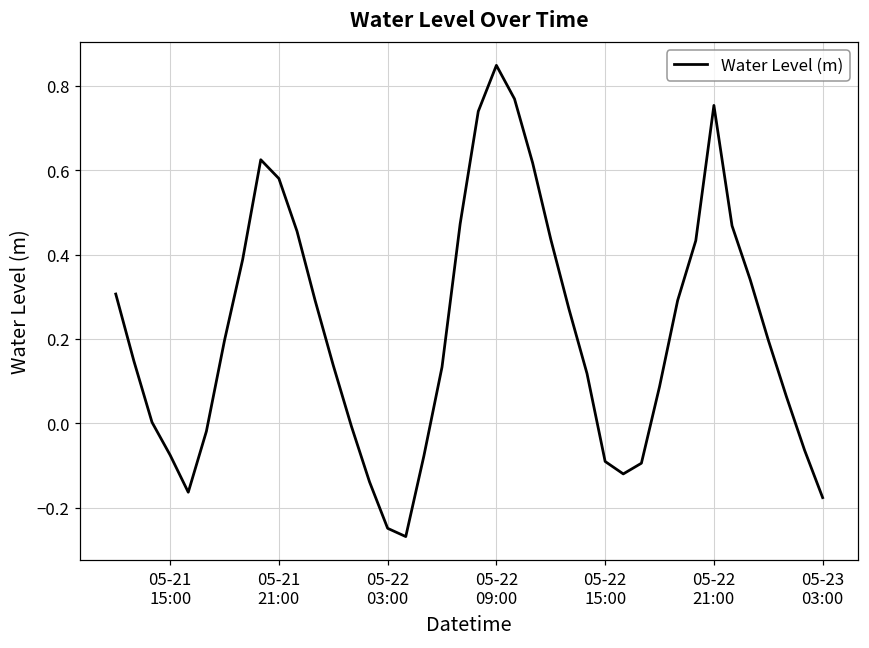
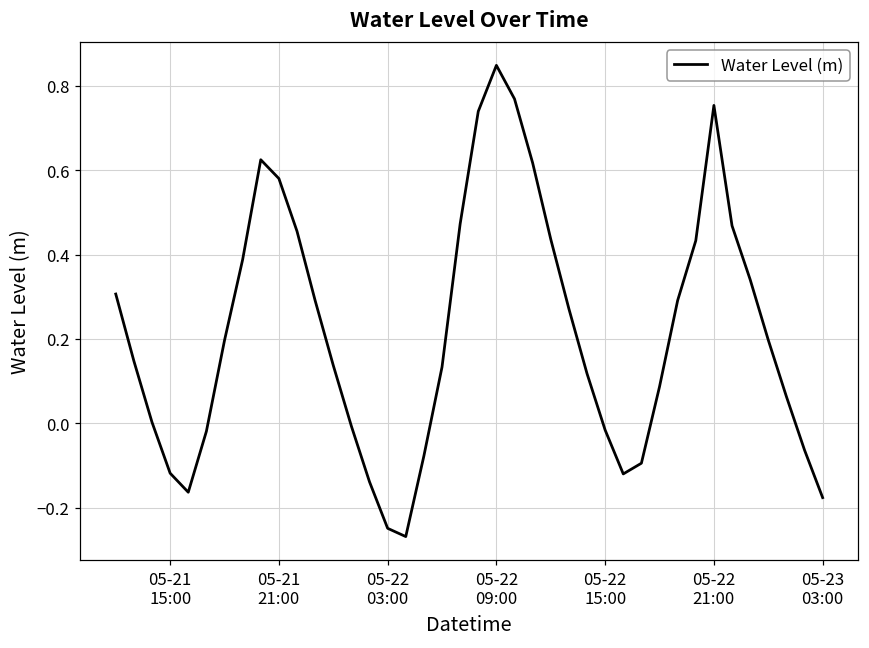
  {
-   "05-21 15:00": -0.08,
+   "05-21 15:00": -0.12,
    "05-21 21:00": 0.58,
    "05-22 03:00": -0.25,
    "05-22 09:00": 0.85,
-   "05-22 15:00": -0.09,
+   "05-22 15:00": -0.02,
    "05-22 21:00": 0.75,
    "05-23 03:00": -0.18
  }
